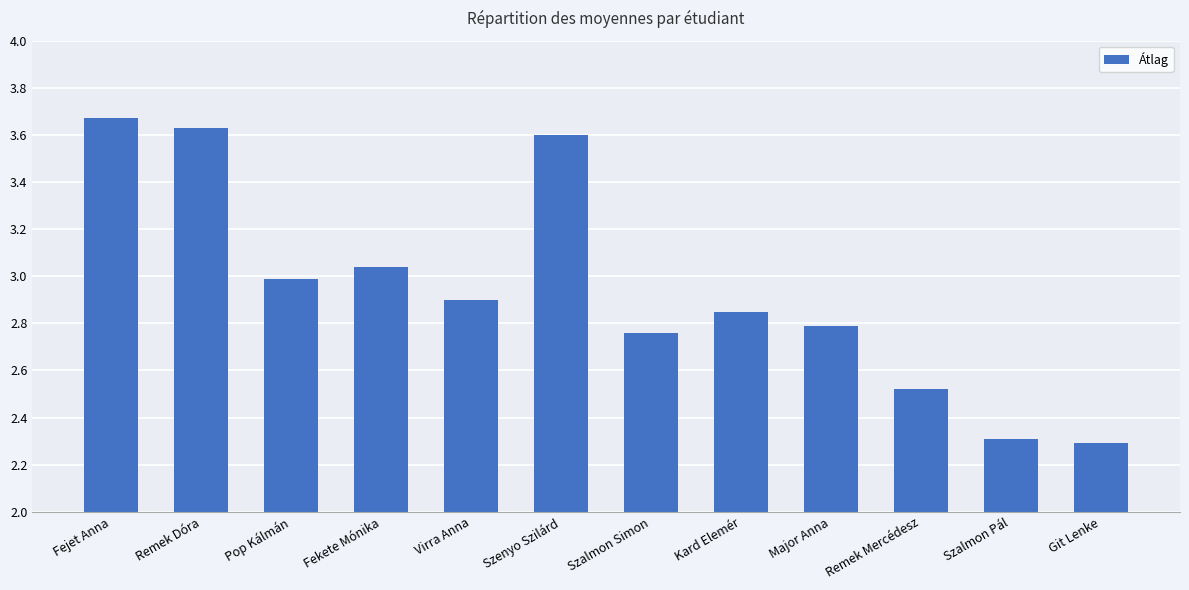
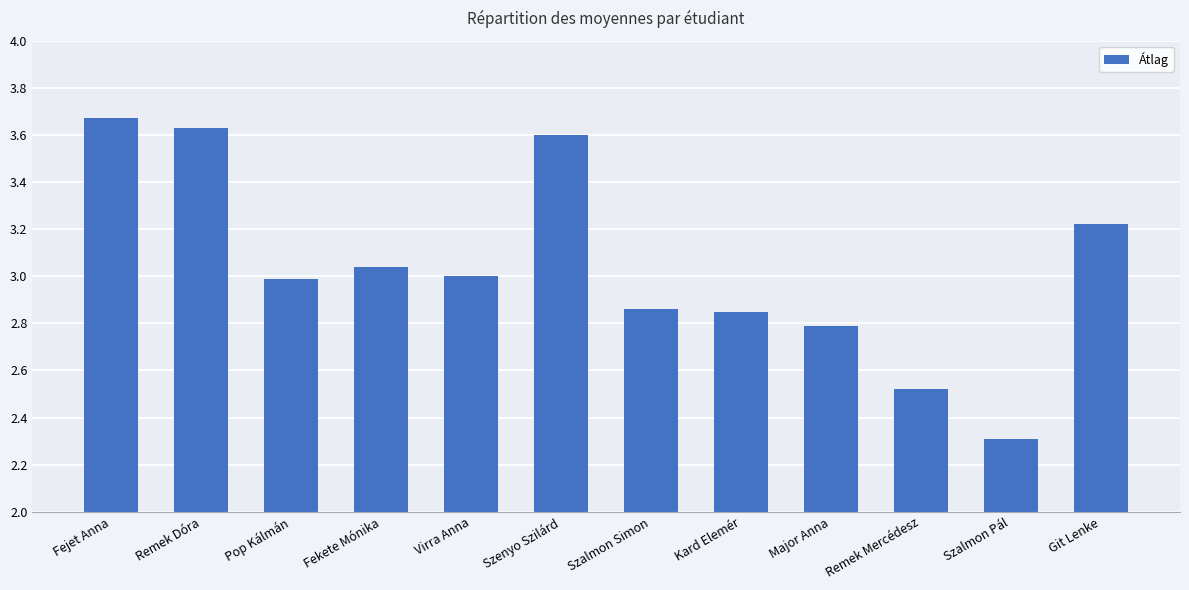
  {
    "Fejet Anna": 3.67,
    "Remek Dóra": 3.63,
    "Pop Kálmán": 2.99,
    "Fekete Mónika": 3.04,
-   "Virra Anna": 2.9,
+   "Virra Anna": 3.0,
    "Szenyo Szilárd": 3.60,
-   "Szalmon Simon": 2.76,
+   "Szalmon Simon": 2.86,
    "Kard Elemér": 2.85,
    "Major Anna": 2.79,
    "Remek Mercédesz": 2.52,
    "Szalmon Pál": 2.31,
-   "Git Lenke": 2.29
+   "Git Lenke": 3.22
  }
